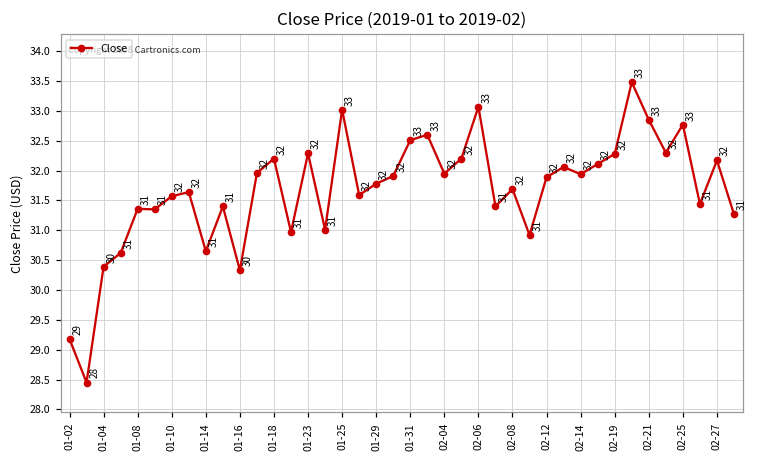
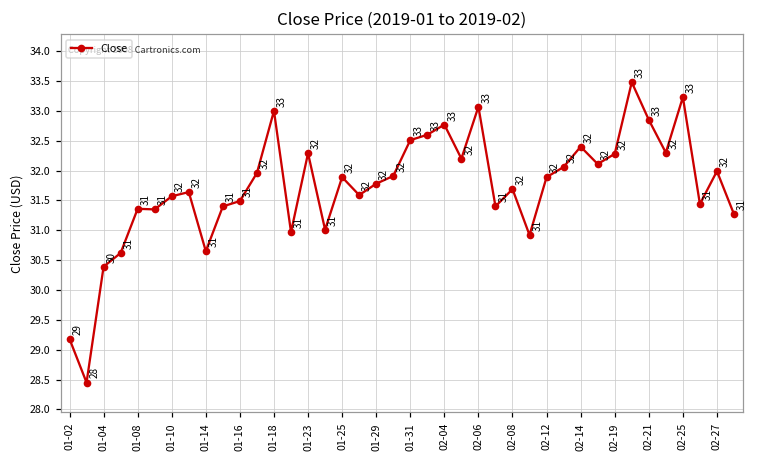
  {
    "01-02": 29,
    "01-04": 30,
    "01-08": 31,
    "01-14": 31,
-   "01-16": 30,
-   "01-18": 32,
+   "01-16": 31,
+   "01-18": 33,
    "01-23": 32,
-   "01-25": 33,
+   "01-25": 32,
    "01-29": 32,
-   "02-04": 32,
+   "02-04": 33,
    "02-06": 33,
    "02-08": 32,
-   "02-14": 31.9,
+   "02-14": 32.4,
    "02-19": 32,
    "02-21": 33,
-   "02-25": 32.8,
-   "02-27": 32.2
+   "02-25": 33.2,
+   "02-27": 32.0
  }
